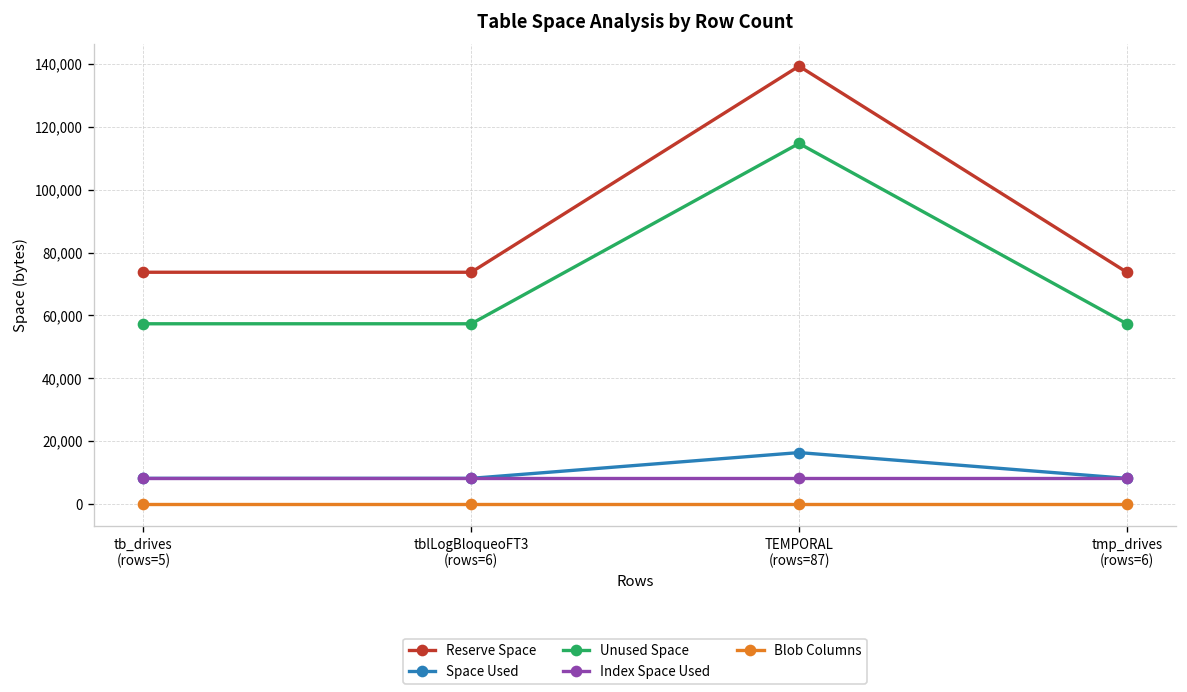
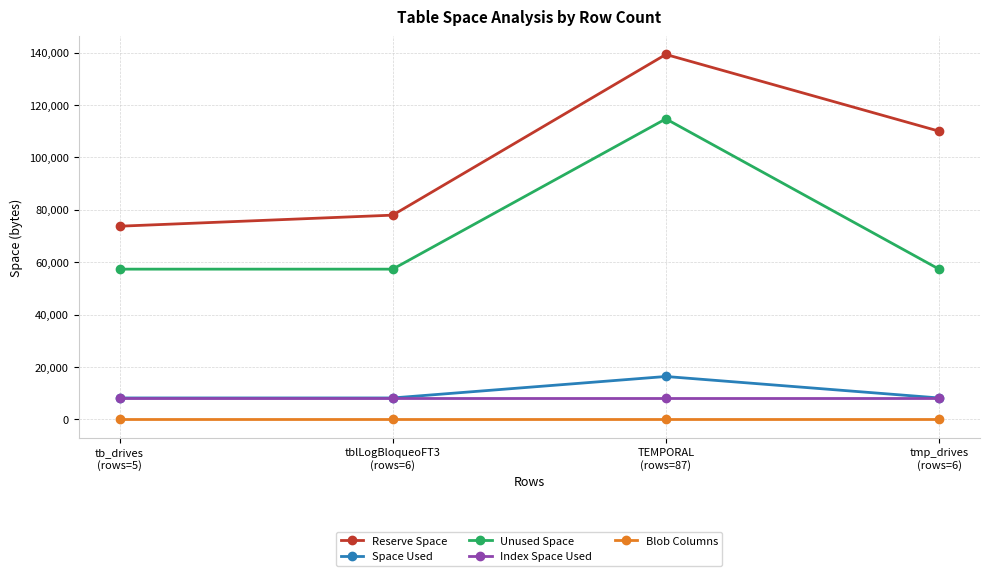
  {
    "Reserve Space": {
      "tb_drives (rows=5)": "74,000",
-     "tblLogBloqueoFT3 (rows=6)": "74,000",
+     "tblLogBloqueoFT3 (rows=6)": "78,000",
      "TEMPORAL (rows=87)": "139,000",
-     "tmp_drives (rows=6)": "74,000"
+     "tmp_drives (rows=6)": "110,000"
    },
    "Space Used": {
      "TEMPORAL (rows=87)": "16,000"
    },
    "Unused Space": {
      "tb_drives (rows=5)": "57,000",
      "tblLogBloqueoFT3 (rows=6)": "57,000",
      "TEMPORAL (rows=87)": "115,000",
      "tmp_drives (rows=6)": "57,000"
    },
    "Index Space Used": {
      "TEMPORAL (rows=87)": "8,000"
    },
    "Blob Columns": {
      "tb_drives (rows=5)": "0",
      "tblLogBloqueoFT3 (rows=6)": "0",
      "TEMPORAL (rows=87)": "0",
      "tmp_drives (rows=6)": "0"
    }
  }
